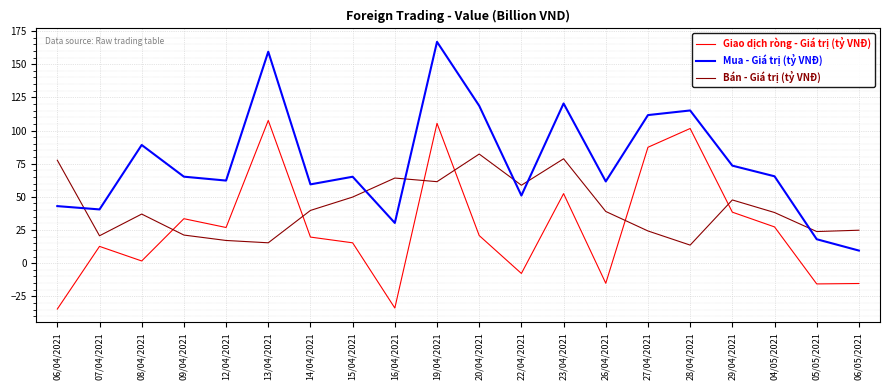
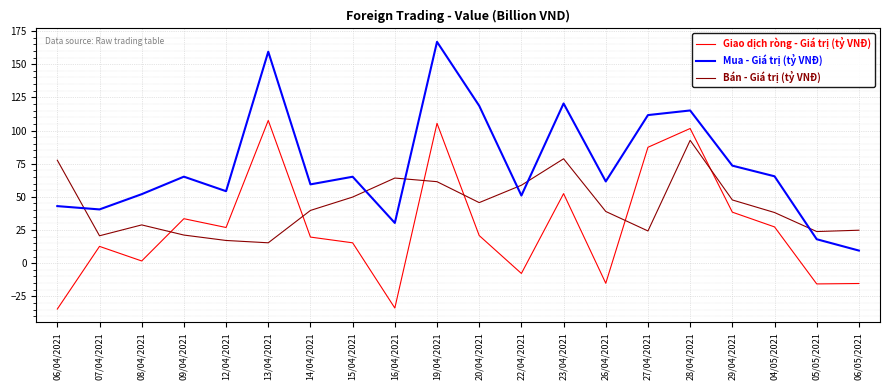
  {
    "Giao dịch ròng - Giá trị (tỷ VNĐ)": {
      "06/04/2021": -35,
      "07/04/2021": 13,
      "08/04/2021": 2,
      "09/04/2021": 34,
      "12/04/2021": 27,
      "13/04/2021": 108,
      "14/04/2021": 20,
      "15/04/2021": 15,
      "16/04/2021": -34,
      "19/04/2021": 105,
      "20/04/2021": 21,
      "22/04/2021": -8,
      "23/04/2021": 52,
      "26/04/2021": -15,
      "27/04/2021": 87,
      "28/04/2021": 102,
      "29/04/2021": 38,
      "04/05/2021": 27,
      "05/05/2021": -16,
      "06/05/2021": -15
    },
    "Mua - Giá trị (tỷ VNĐ)": {
      "06/04/2021": 43,
      "07/04/2021": 41,
-     "08/04/2021": 89,
+     "08/04/2021": 52,
      "09/04/2021": 65,
-     "12/04/2021": 62,
+     "12/04/2021": 54,
      "13/04/2021": 159,
      "14/04/2021": 59,
      "15/04/2021": 65,
      "16/04/2021": 30,
      "19/04/2021": 167,
      "20/04/2021": 119,
      "22/04/2021": 51,
      "23/04/2021": 120,
      "26/04/2021": 62,
      "27/04/2021": 112,
      "28/04/2021": 115,
      "29/04/2021": 74,
      "04/05/2021": 65,
      "05/05/2021": 18,
      "06/05/2021": 9
    },
    "Bán - Giá trị (tỷ VNĐ)": {
      "06/04/2021": 78,
      "07/04/2021": 21,
-     "08/04/2021": 37,
+     "08/04/2021": 29,
      "09/04/2021": 21,
      "12/04/2021": 17,
      "13/04/2021": 15,
      "14/04/2021": 40,
      "15/04/2021": 50,
      "16/04/2021": 64,
      "19/04/2021": 61,
-     "20/04/2021": 82,
+     "20/04/2021": 46,
      "22/04/2021": 59,
      "23/04/2021": 79,
      "26/04/2021": 39,
      "27/04/2021": 24,
-     "28/04/2021": 14,
+     "28/04/2021": 93,
      "29/04/2021": 48,
      "04/05/2021": 38,
      "05/05/2021": 24,
      "06/05/2021": 25
    }
  }
